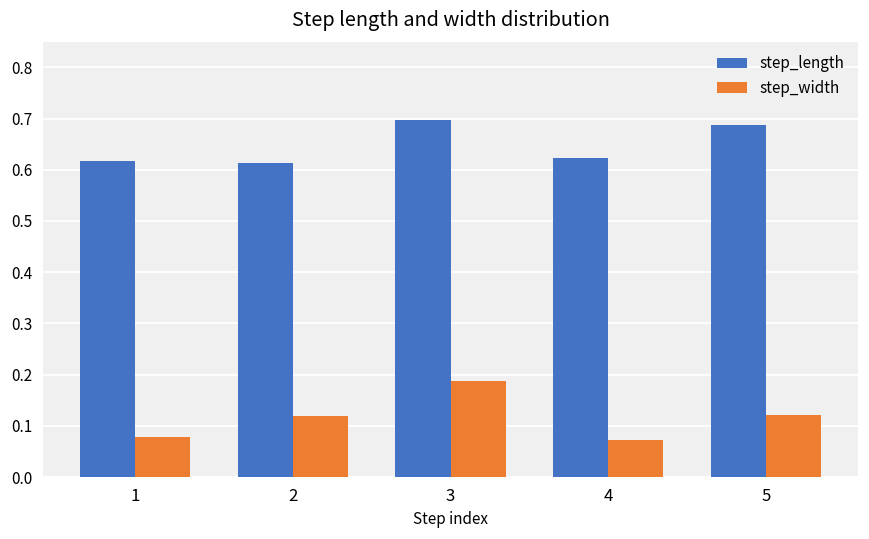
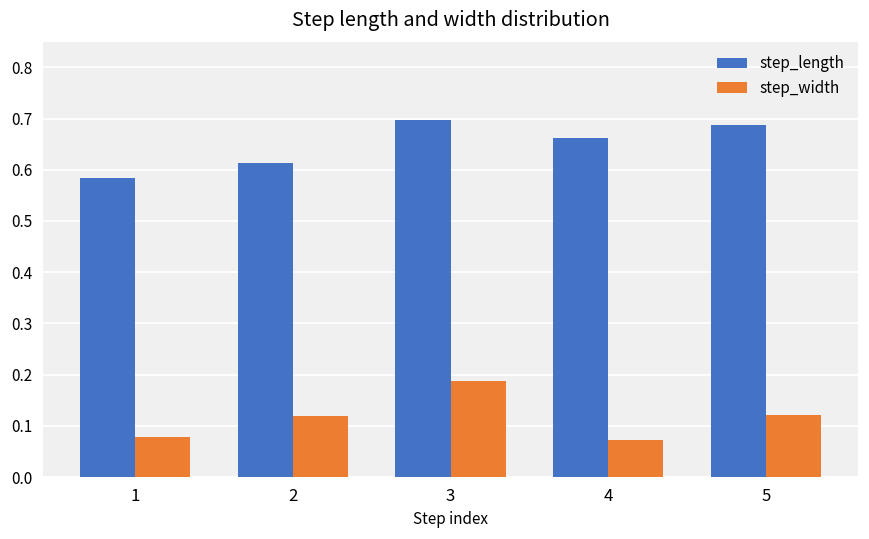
  {
    "step_length": {
-     "1": 0.62,
+     "1": 0.58,
      "2": 0.61,
      "3": 0.70,
-     "4": 0.62,
+     "4": 0.66,
      "5": 0.69
    },
    "step_width": {
      "1": 0.08,
      "2": 0.12,
      "3": 0.19,
      "4": 0.07,
      "5": 0.12
    }
  }
